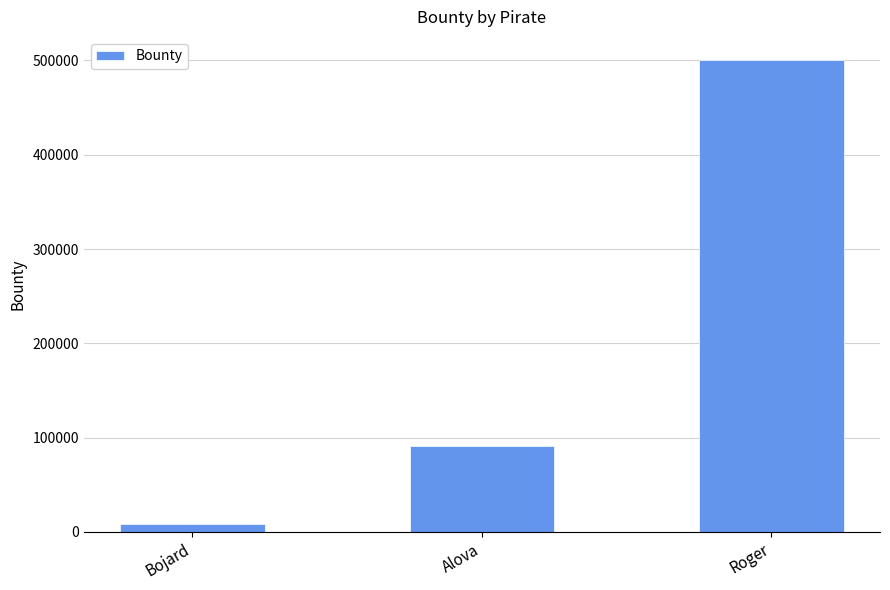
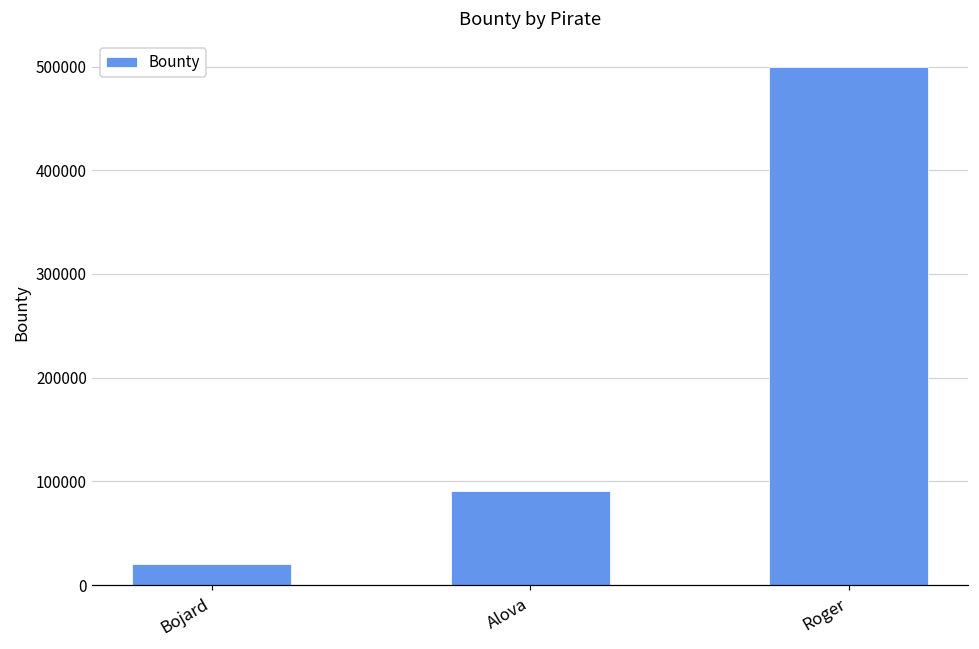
  {
-   "Bojard": 10000,
+   "Bojard": 20000,
    "Alova": 90000,
    "Roger": 500000
  }
